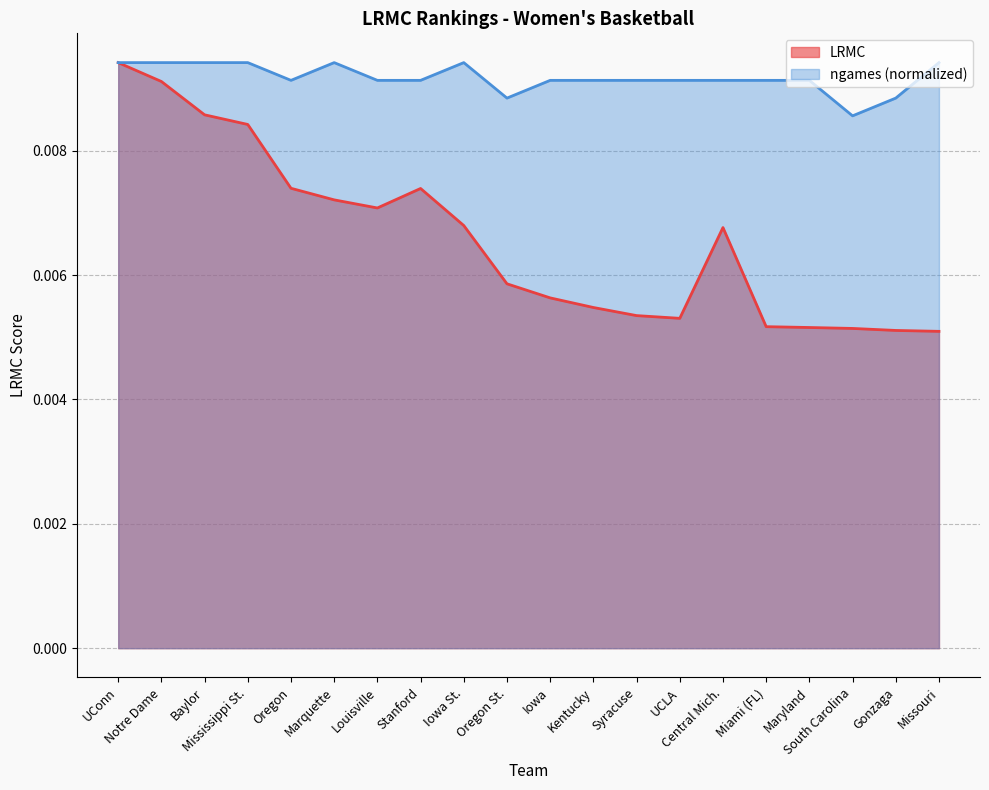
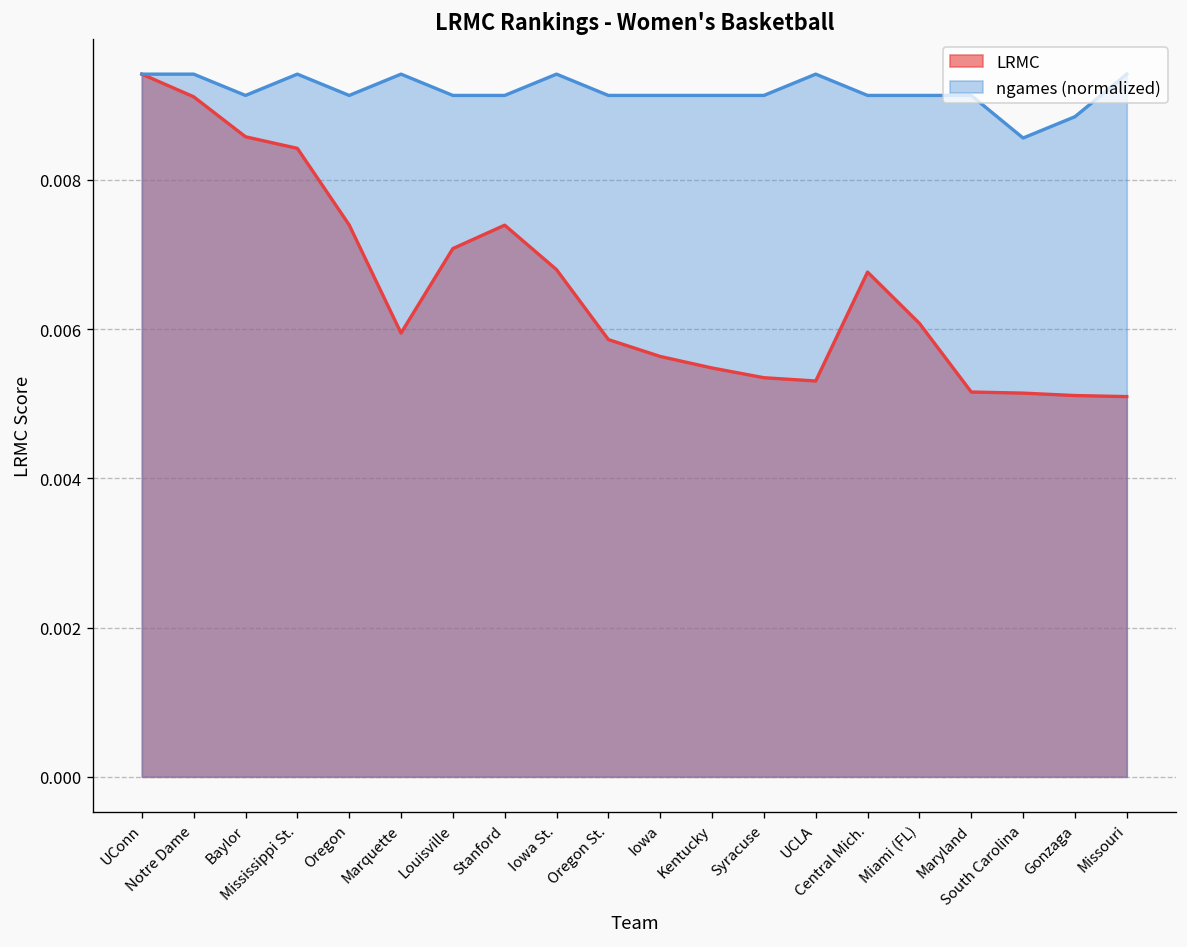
  {
    "LRMC": {
      "Notre Dame": 0.0091,
      "Baylor": 0.0086,
      "Mississippi St.": 0.0084,
      "Oregon": 0.0074,
-     "Marquette": 0.0072,
+     "Marquette": 0.0059,
      "Louisville": 0.0071,
      "Stanford": 0.0074,
      "Iowa St.": 0.0068,
      "Oregon St.": 0.0059,
      "Iowa": 0.0056,
      "Kentucky": 0.0055,
      "Syracuse": 0.0053,
      "UCLA": 0.0053,
      "Central Mich.": 0.0068,
-     "Miami (FL)": 0.0052,
+     "Miami (FL)": 0.0061,
      "Maryland": 0.0052,
      "South Carolina": 0.0051,
      "Gonzaga": 0.0051,
      "Missouri": 0.0051
    },
    "ngames (normalized)": {
      "Notre Dame": 0.0094,
-     "Baylor": 0.0094,
+     "Baylor": 0.0091,
      "Mississippi St.": 0.0094,
      "Oregon": 0.0091,
      "Marquette": 0.0094,
      "Louisville": 0.0091,
      "Stanford": 0.0091,
      "Iowa St.": 0.0094,
-     "Oregon St.": 0.0088,
+     "Oregon St.": 0.0091,
      "Iowa": 0.0091,
      "Kentucky": 0.0091,
      "Syracuse": 0.0091,
-     "UCLA": 0.0091,
+     "UCLA": 0.0094,
      "Central Mich.": 0.0091,
      "Miami (FL)": 0.0091,
      "South Carolina": 0.0086,
      "Gonzaga": 0.0088
    }
  }
